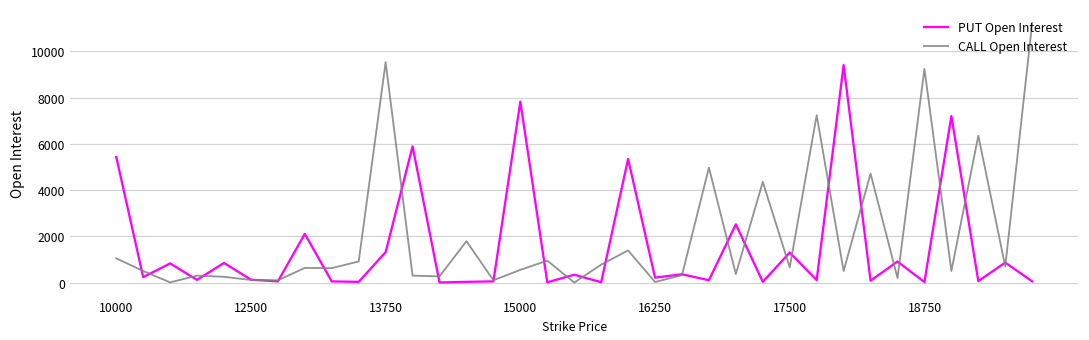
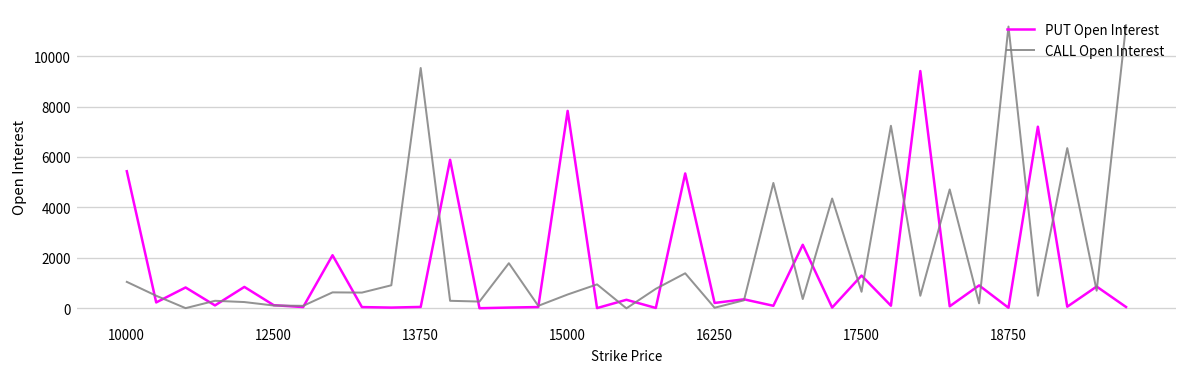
  {
    "PUT Open Interest": {
      "10000": 5400,
-     "13750": 1300,
+     "13750": 100,
      "15000": 7800,
      "16250": 200,
      "17500": 1300,
      "18750": 0
    },
    "CALL Open Interest": {
      "10000": 1100,
      "13750": 9500,
      "15000": 600,
      "16250": 0,
      "17500": 700,
-     "18750": 9200
+     "18750": 11200
    }
  }
